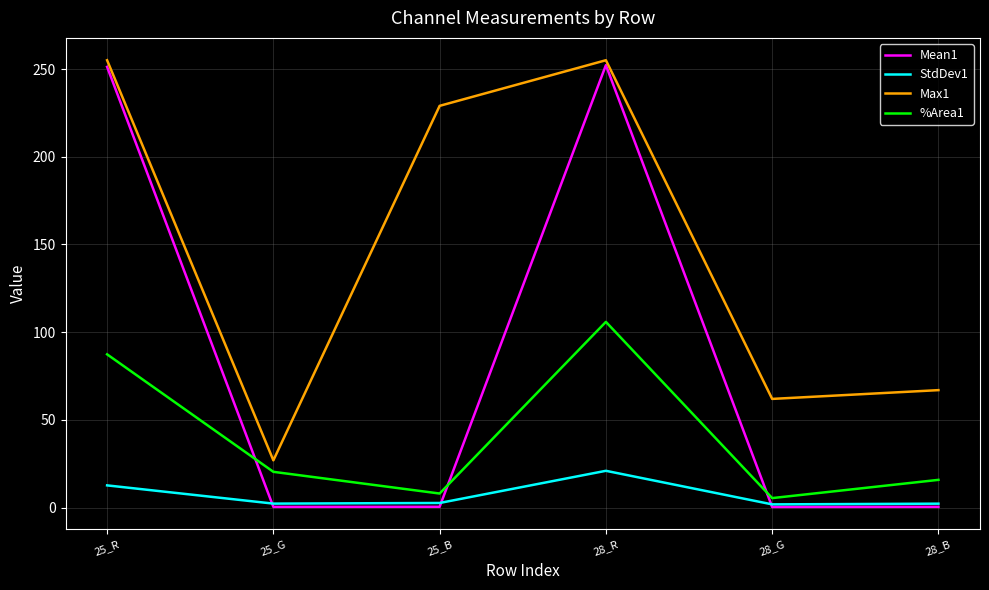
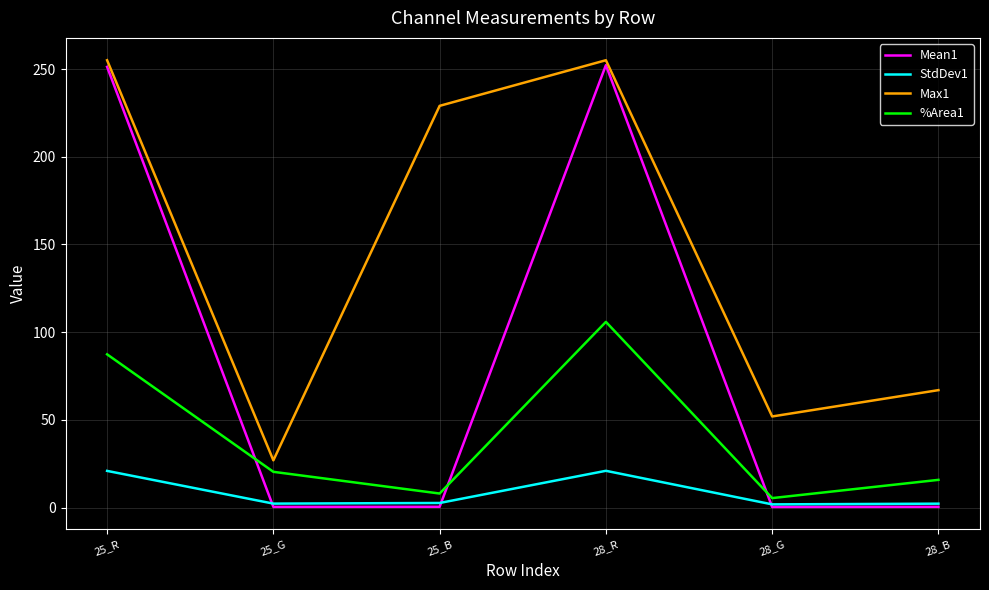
  {
    "Mean1": {
      "25_R": 251,
      "25_G": 0,
      "25_B": 1,
      "28_R": 252,
      "28_G": 0,
      "28_B": 0
    },
    "StdDev1": {
-     "25_R": 13,
+     "25_R": 21,
      "25_G": 2,
      "25_B": 3,
      "28_R": 21,
      "28_G": 2,
      "28_B": 2
    },
    "Max1": {
      "25_R": 255,
      "25_G": 27,
      "25_B": 229,
      "28_R": 255,
-     "28_G": 62,
+     "28_G": 52,
      "28_B": 67
    },
    "%Area1": {
      "25_R": 87,
      "25_G": 20,
      "25_B": 8,
      "28_R": 106,
      "28_G": 5,
      "28_B": 16
    }
  }
